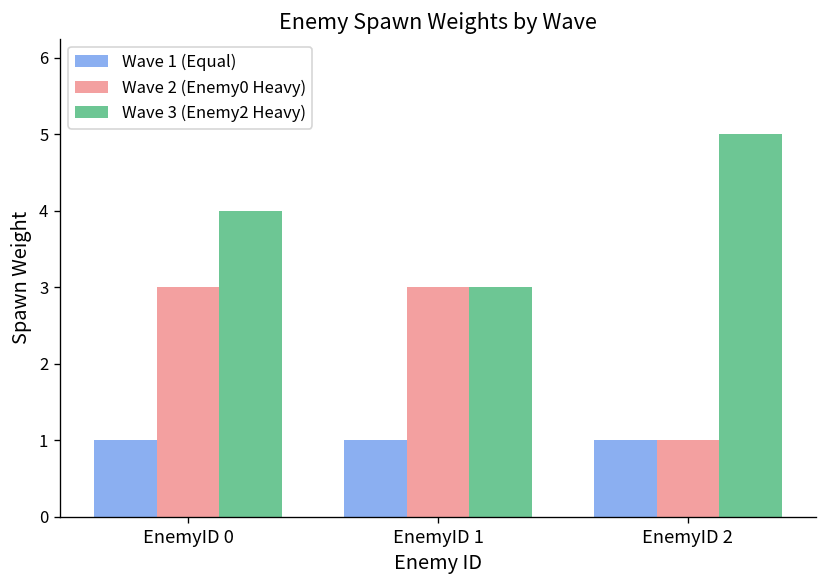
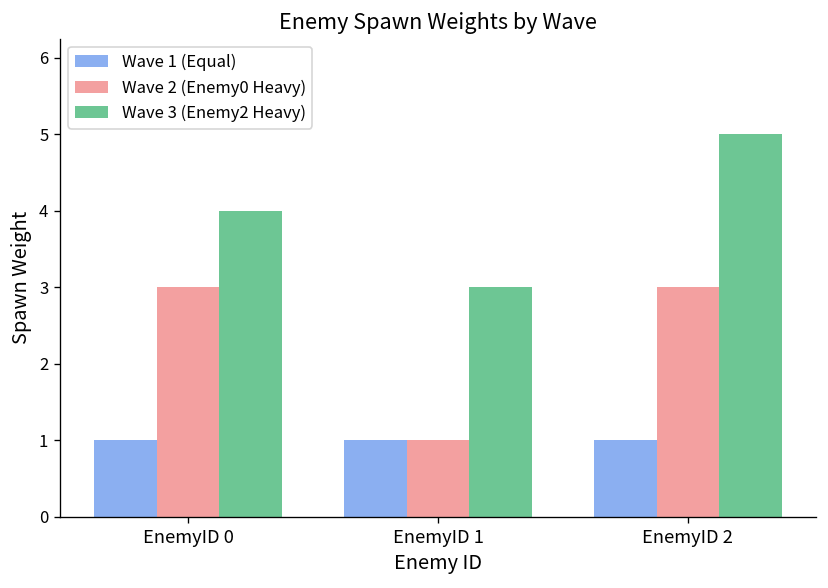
  {
    "Wave 1 (Equal)": {
      "EnemyID 0": 1,
      "EnemyID 1": 1,
      "EnemyID 2": 1
    },
    "Wave 2 (Enemy0 Heavy)": {
      "EnemyID 0": 3,
-     "EnemyID 1": 3,
-     "EnemyID 2": 1
+     "EnemyID 1": 1,
+     "EnemyID 2": 3
    },
    "Wave 3 (Enemy2 Heavy)": {
      "EnemyID 0": 4,
      "EnemyID 1": 3,
      "EnemyID 2": 5
    }
  }
